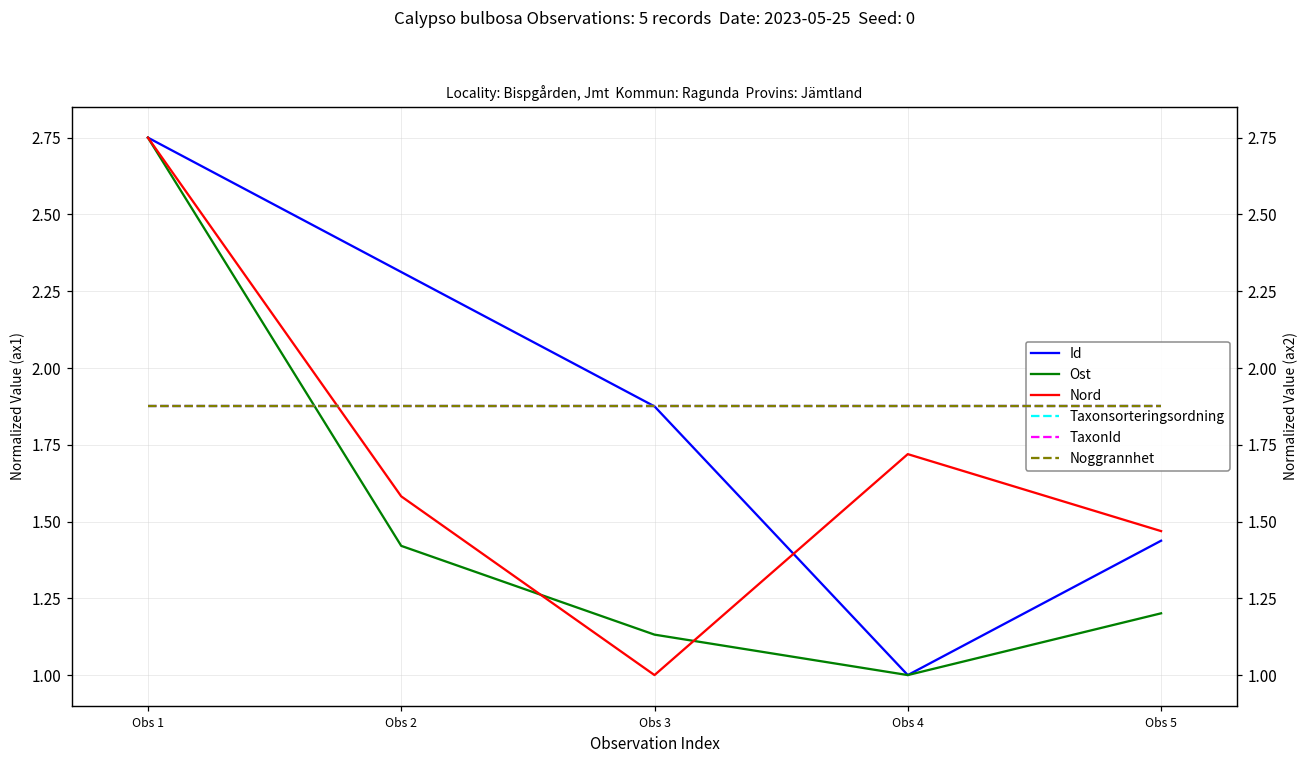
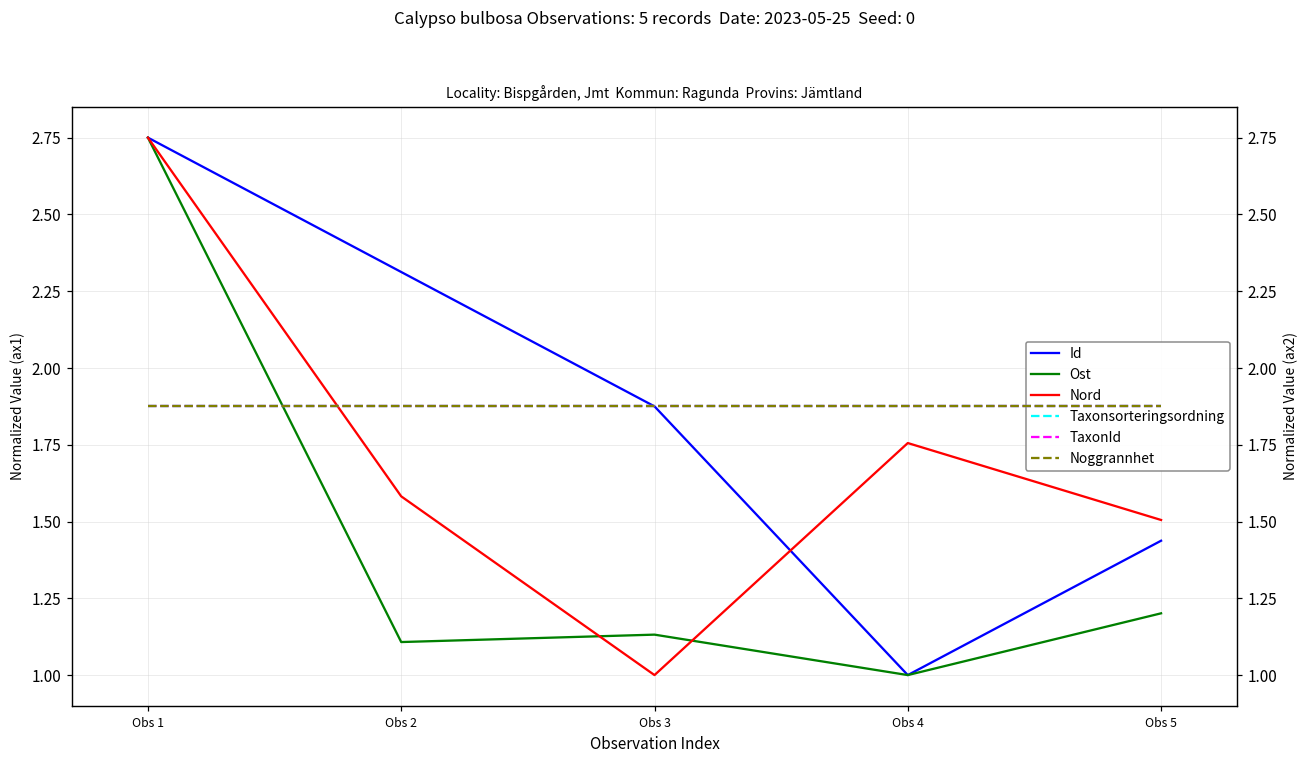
  {
    "Id": {
      "Obs 2": 2.31,
      "Obs 3": 1.88,
      "Obs 5": 1.44
    },
    "Ost": {
-     "Obs 2": 1.42,
+     "Obs 2": 1.11,
      "Obs 3": 1.13,
      "Obs 5": 1.20
    },
    "Nord": {
      "Obs 2": 1.58,
      "Obs 3": 1.00,
-     "Obs 4": 1.72,
-     "Obs 5": 1.47
+     "Obs 4": 1.76,
+     "Obs 5": 1.51
    },
    "Noggrannhet": {
      "Obs 1": 1.88,
      "Obs 2": 1.88,
      "Obs 3": 1.88,
      "Obs 4": 1.88
    }
  }
